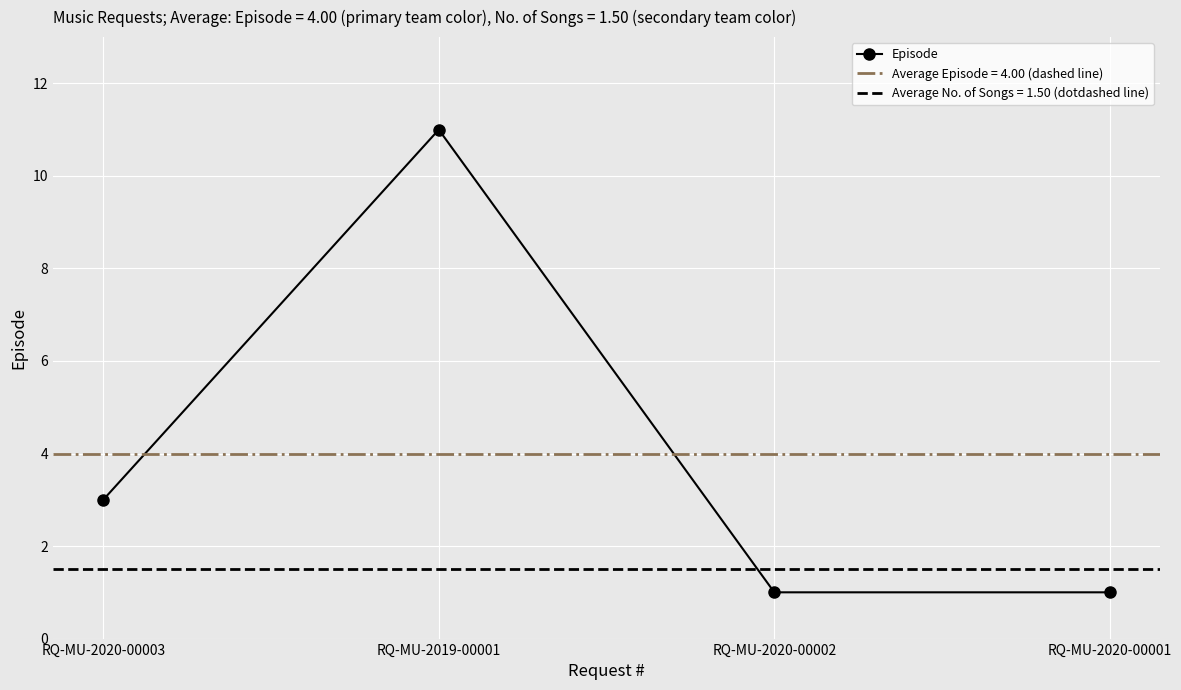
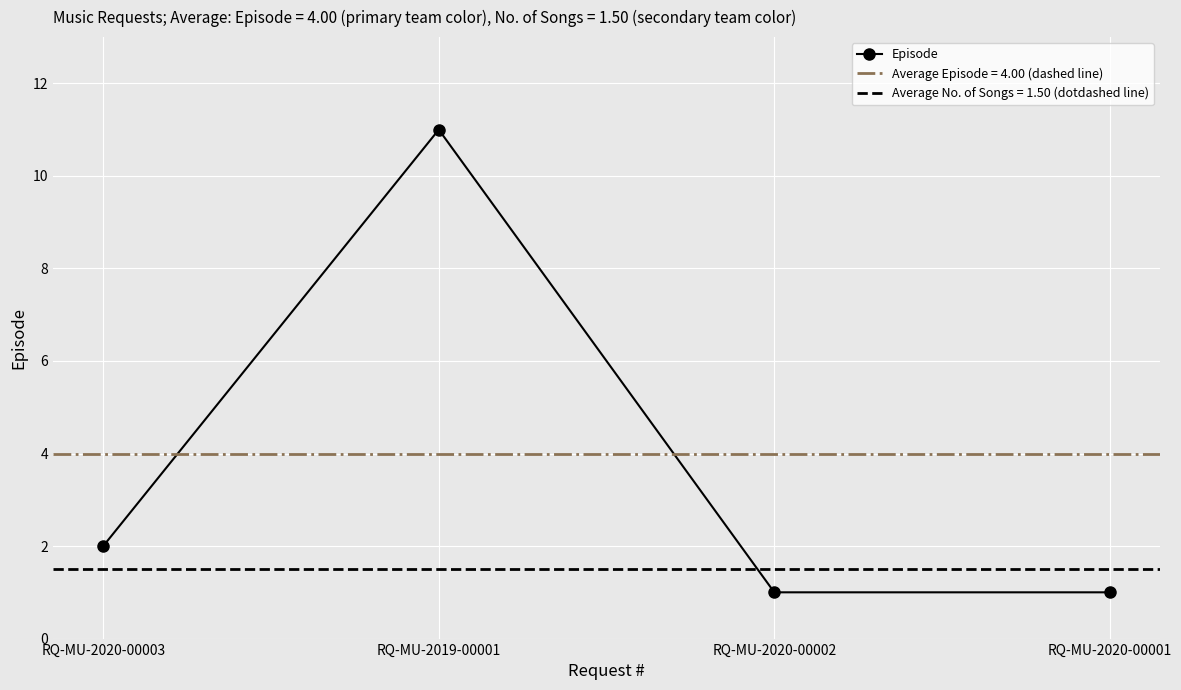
  {
-   "RQ-MU-2020-00003": 3,
+   "RQ-MU-2020-00003": 2,
    "RQ-MU-2019-00001": 11,
    "RQ-MU-2020-00002": 1,
    "RQ-MU-2020-00001": 1
  }
